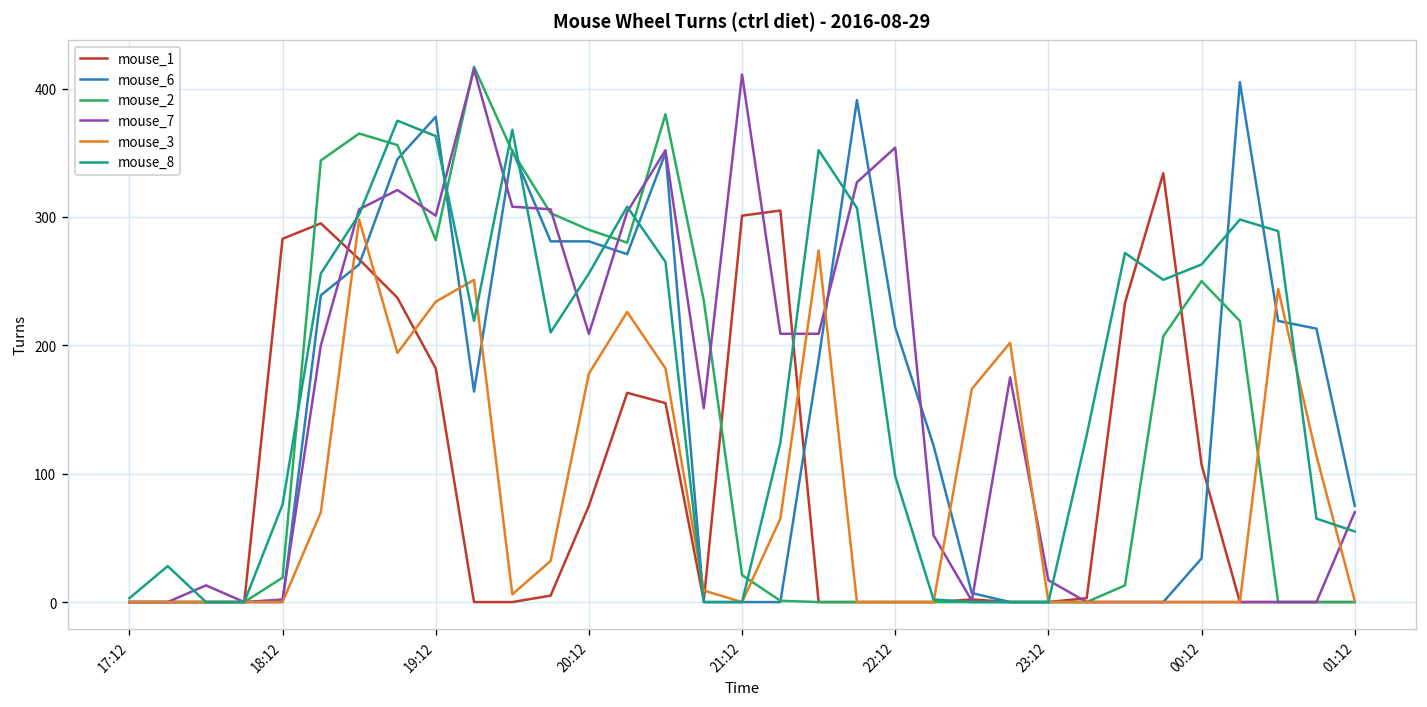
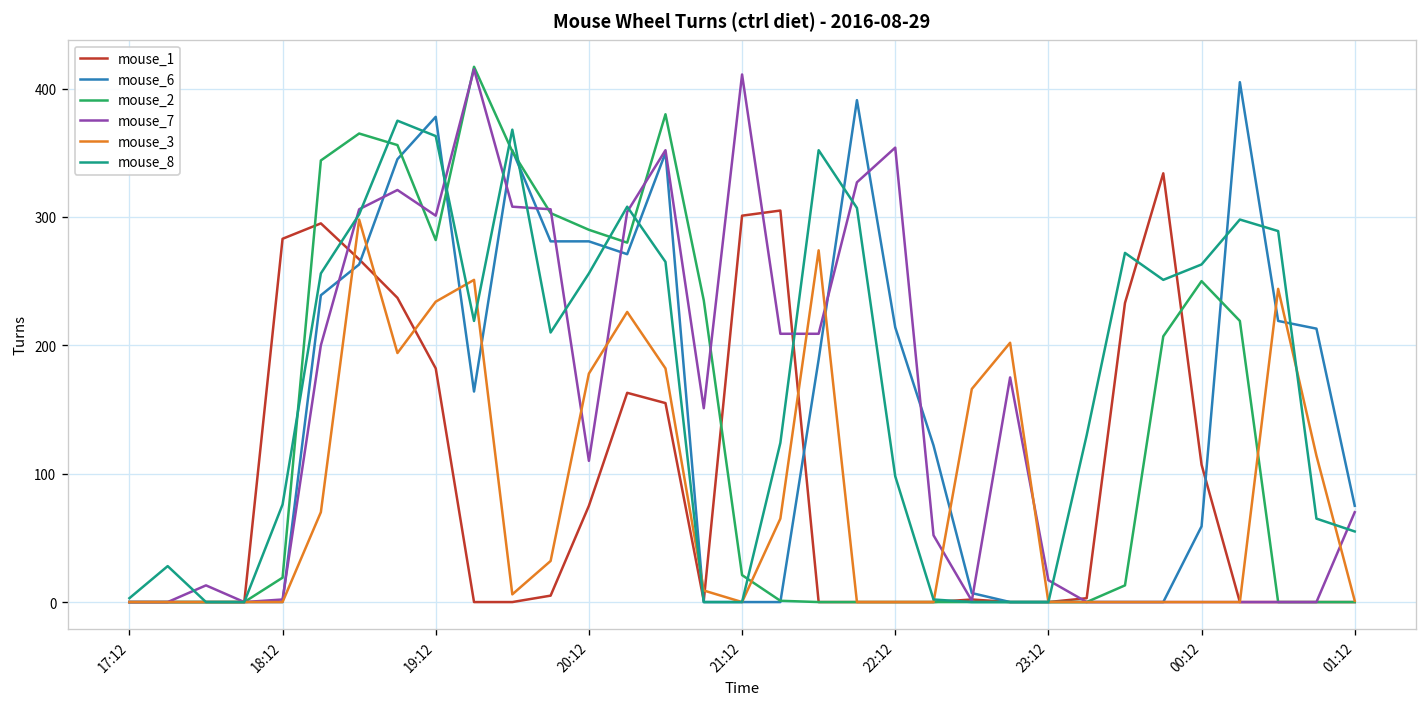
  {
    "mouse_1": {
      "18:12": 283,
      "19:12": 182,
      "20:12": 75,
      "21:12": 301,
      "00:12": 107
    },
    "mouse_6": {
      "19:12": 378,
      "20:12": 281,
      "22:12": 214,
-     "00:12": 34,
+     "00:12": 59,
      "01:12": 75
    },
    "mouse_7": {
      "19:12": 301,
-     "20:12": 209,
+     "20:12": 110,
      "21:12": 411,
      "22:12": 354,
      "23:12": 17,
      "01:12": 70
    },
    "mouse_3": {
      "19:12": 234,
      "20:12": 178
    }
  }
